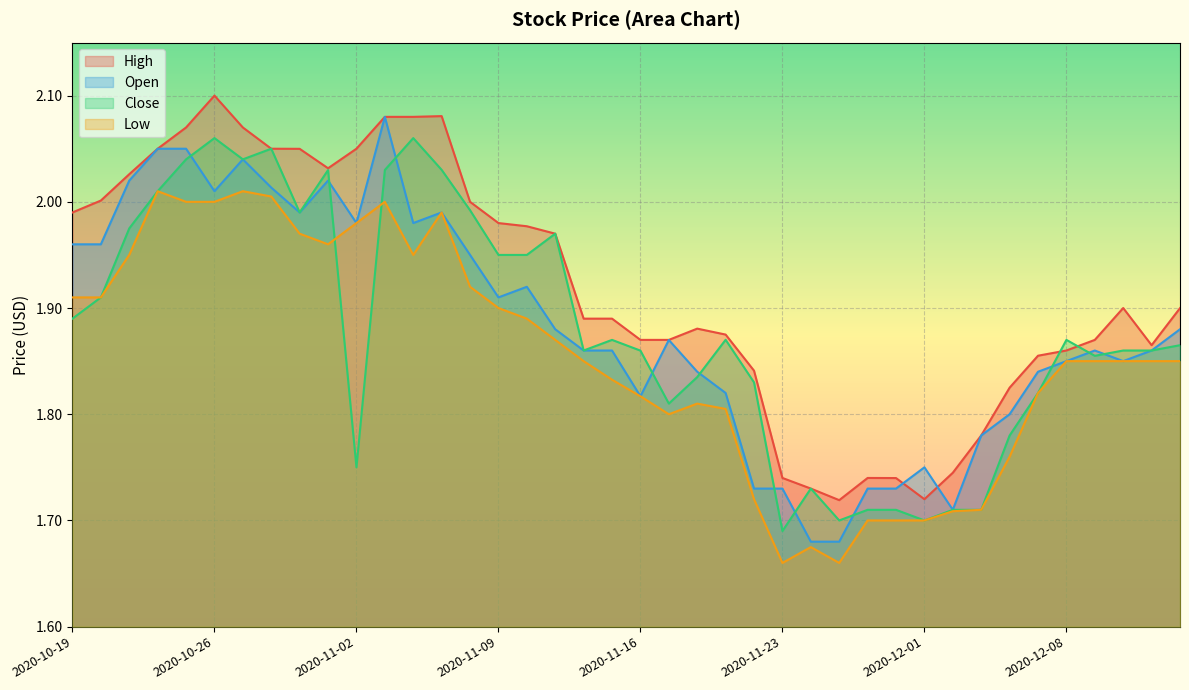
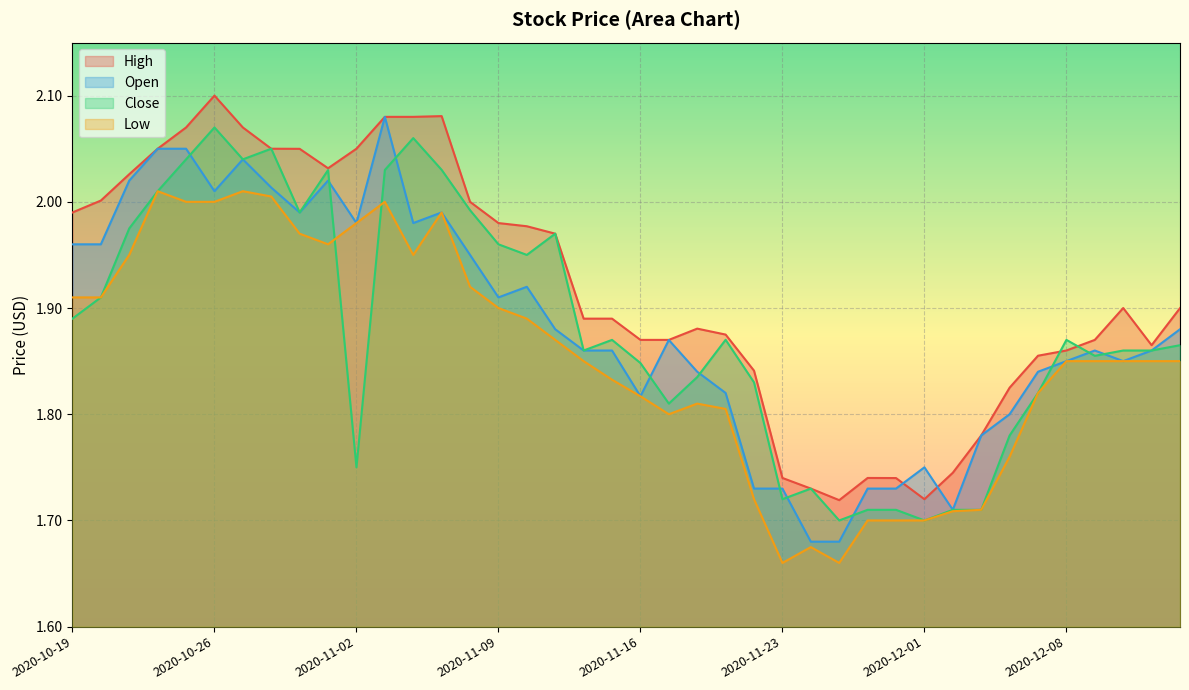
  {
    "Open": {
      "2020-10-19": 1.960,
      "2020-10-26": 2.010,
      "2020-11-09": 1.910,
      "2020-11-23": 1.730,
      "2020-12-01": 1.750
    },
    "Close": {
      "2020-10-19": 1.890,
-     "2020-10-26": 2.06,
+     "2020-10-26": 2.07,
      "2020-11-02": 1.750,
-     "2020-11-09": 1.95,
-     "2020-11-16": 1.860,
-     "2020-11-23": 1.69,
+     "2020-11-09": 1.96,
+     "2020-11-16": 1.848,
+     "2020-11-23": 1.72,
      "2020-12-08": 1.870
    }
  }
